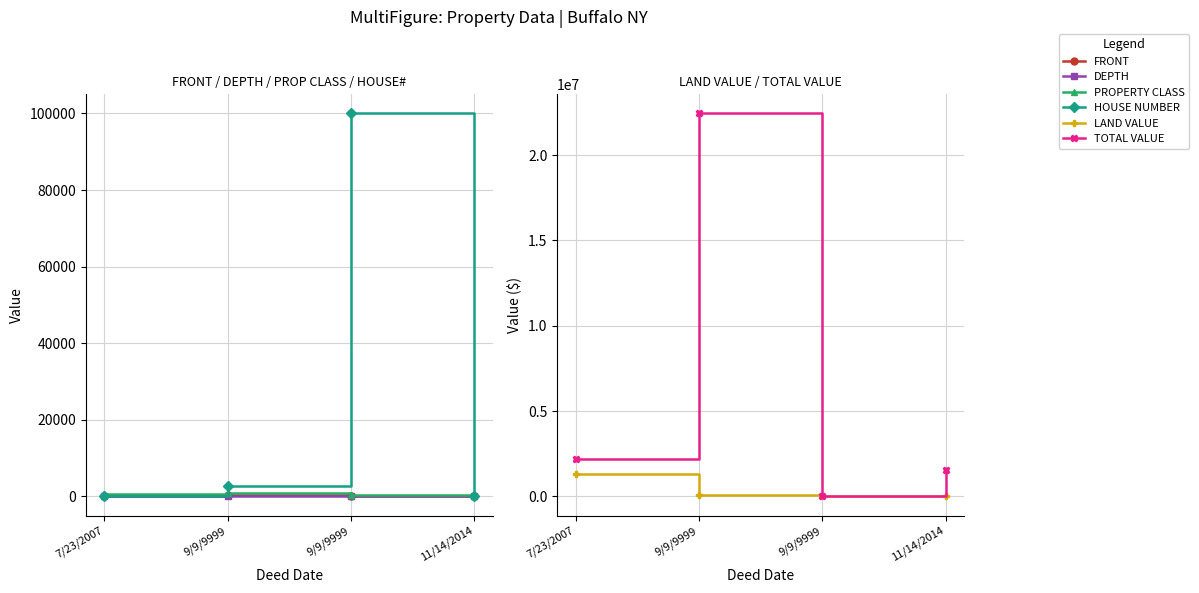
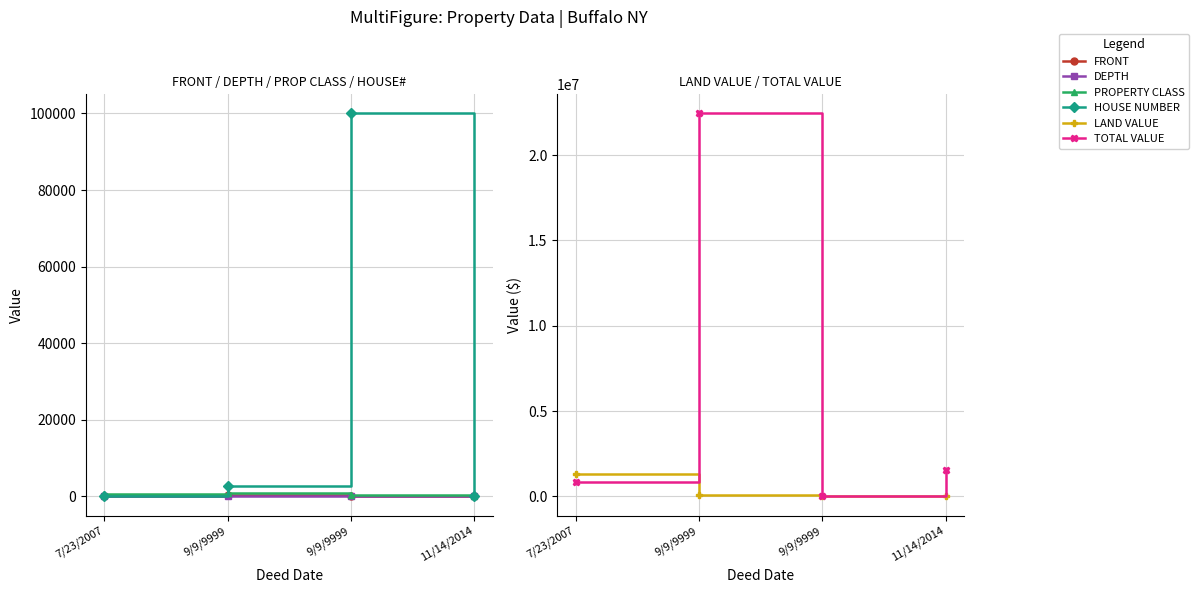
  {
    "LAND VALUE / TOTAL VALUE": {
      "LAND VALUE": {
        "7/23/2007": 1300000,
        "11/14/2014": 0
      },
      "TOTAL VALUE": {
-       "7/23/2007": 2200000,
+       "7/23/2007": 800000,
        "11/14/2014": 1500000
      }
    }
  }
